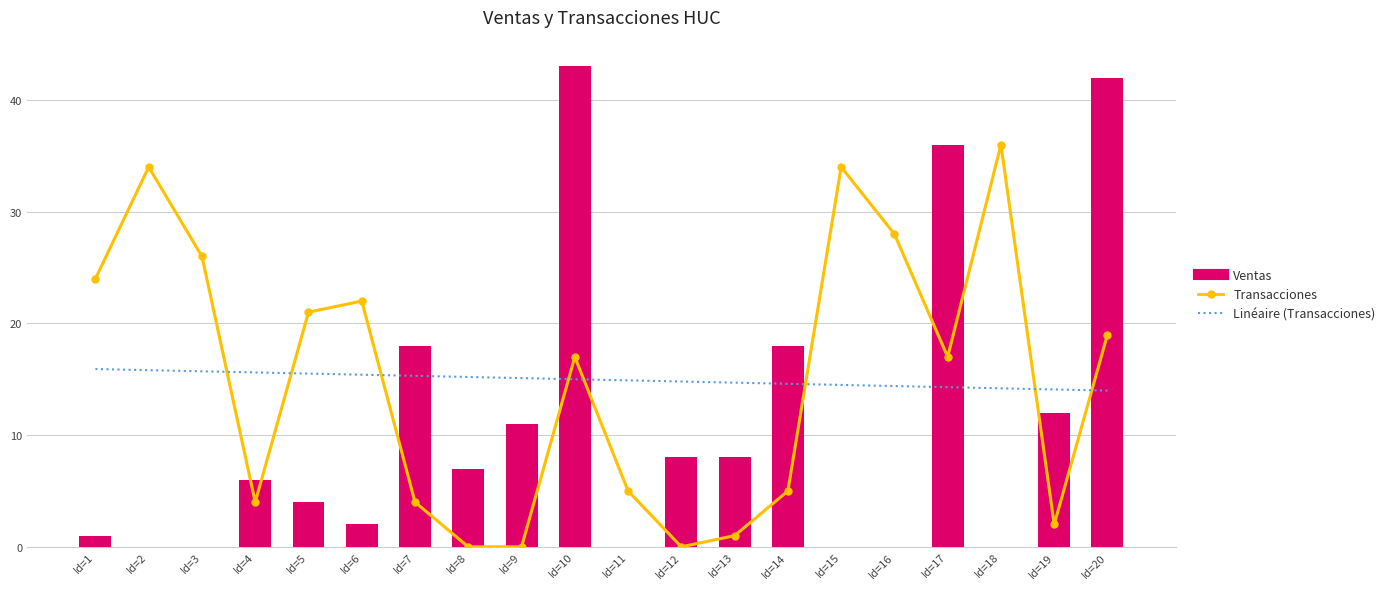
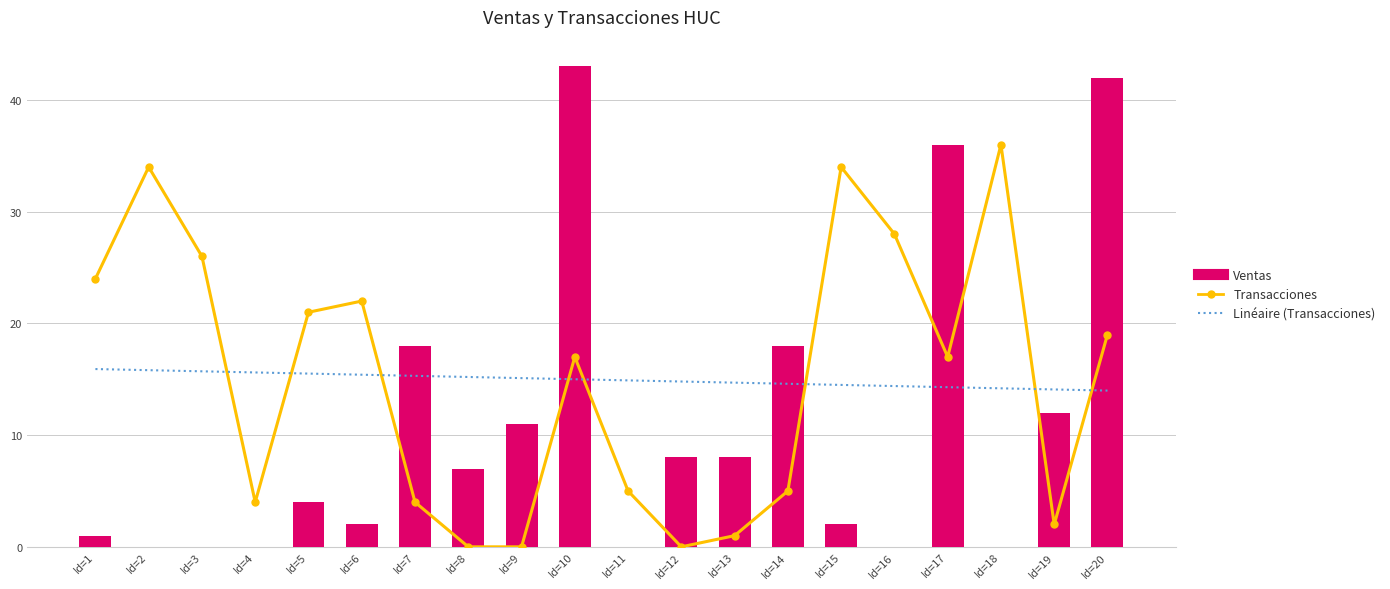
  {
    "Transacciones": {
      "Id=1": 24,
      "Id=2": 34,
      "Id=3": 26,
      "Id=4": 4,
      "Id=5": 21,
      "Id=6": 22,
      "Id=7": 4,
      "Id=8": 0,
      "Id=9": 0,
      "Id=10": 17,
      "Id=11": 5,
      "Id=12": 0,
      "Id=13": 1,
      "Id=14": 5,
      "Id=15": 34,
      "Id=16": 28,
      "Id=17": 17,
      "Id=18": 36,
      "Id=19": 2,
      "Id=20": 19
    },
    "Ventas": {
      "Id=1": 1,
      "Id=2": 0,
      "Id=3": 0,
-     "Id=4": 6,
+     "Id=4": 0,
      "Id=5": 4,
      "Id=6": 2,
      "Id=7": 18,
      "Id=8": 7,
      "Id=9": 11,
      "Id=10": 43,
      "Id=11": 0,
      "Id=12": 8,
      "Id=13": 8,
      "Id=14": 18,
-     "Id=15": 0,
+     "Id=15": 2,
      "Id=16": 0,
      "Id=17": 36,
      "Id=18": 0,
      "Id=19": 12,
      "Id=20": 42
    },
    "Linéaire (Transacciones)": {
      "Id=1": 16,
      "Id=2": 16,
      "Id=3": 15.7,
      "Id=4": 15.6,
      "Id=5": 15.5,
      "Id=6": 15.4,
      "Id=7": 15.3,
      "Id=8": 15,
      "Id=9": 15,
      "Id=10": 15,
      "Id=11": 15,
      "Id=12": 15,
      "Id=13": 14.7,
      "Id=14": 14.6,
      "Id=15": 14.5,
      "Id=16": 14.4,
      "Id=17": 14.3,
      "Id=18": 14,
      "Id=19": 14,
      "Id=20": 14
    }
  }
